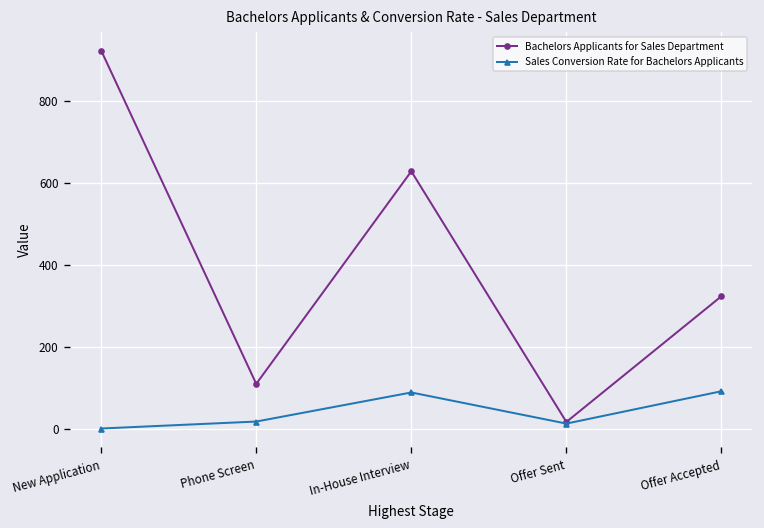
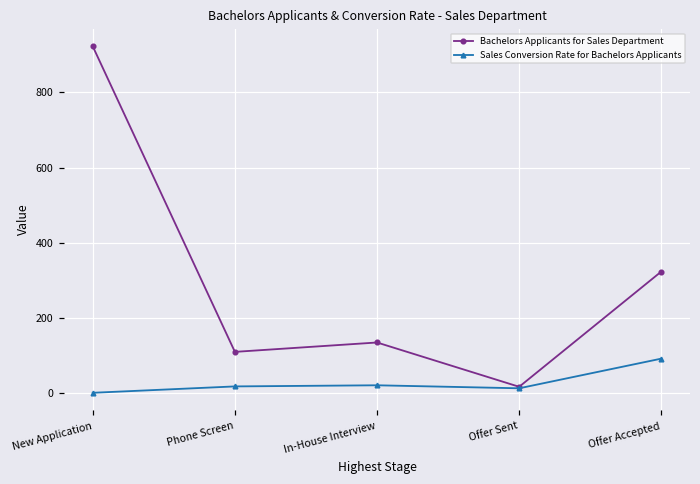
  {
    "Bachelors Applicants for Sales Department": {
      "New Application": 920,
      "Phone Screen": 110,
-     "In-House Interview": 630,
+     "In-House Interview": 130,
      "Offer Accepted": 320
    },
    "Sales Conversion Rate for Bachelors Applicants": {
      "New Application": 0,
      "Phone Screen": 20,
-     "In-House Interview": 90,
+     "In-House Interview": 20,
      "Offer Accepted": 90
    }
  }
